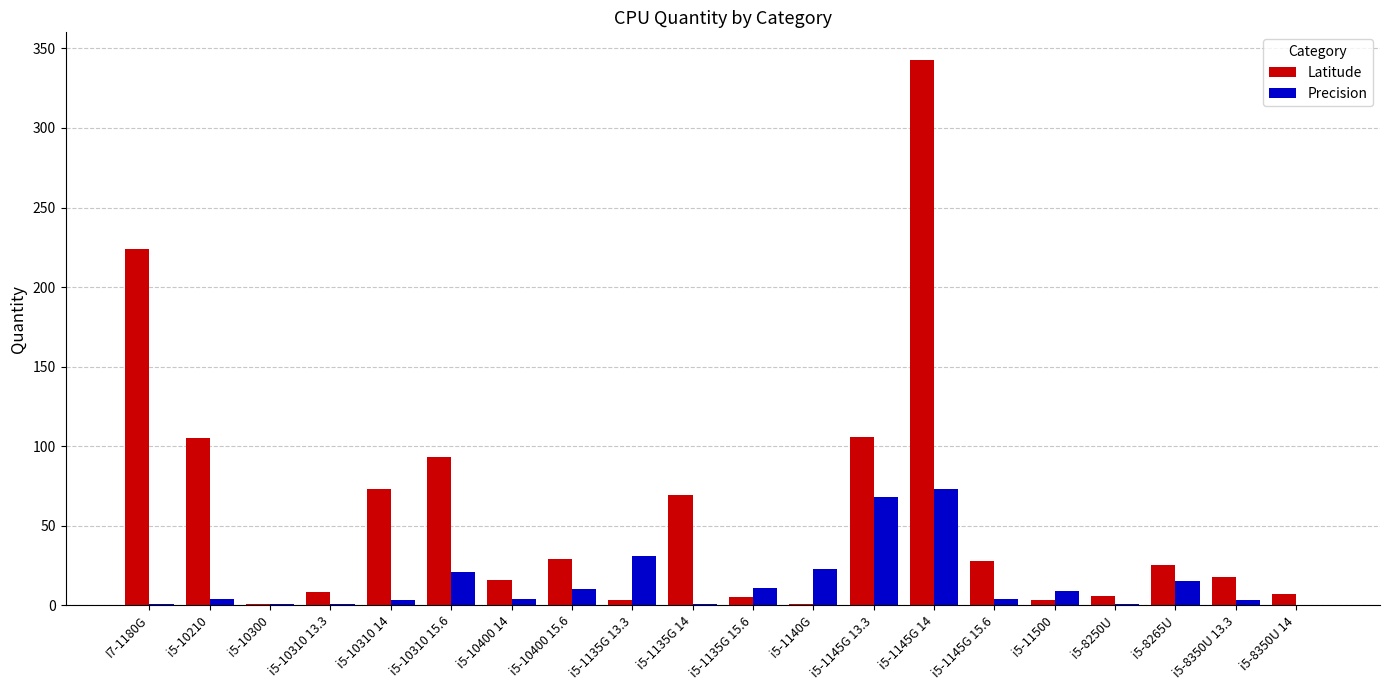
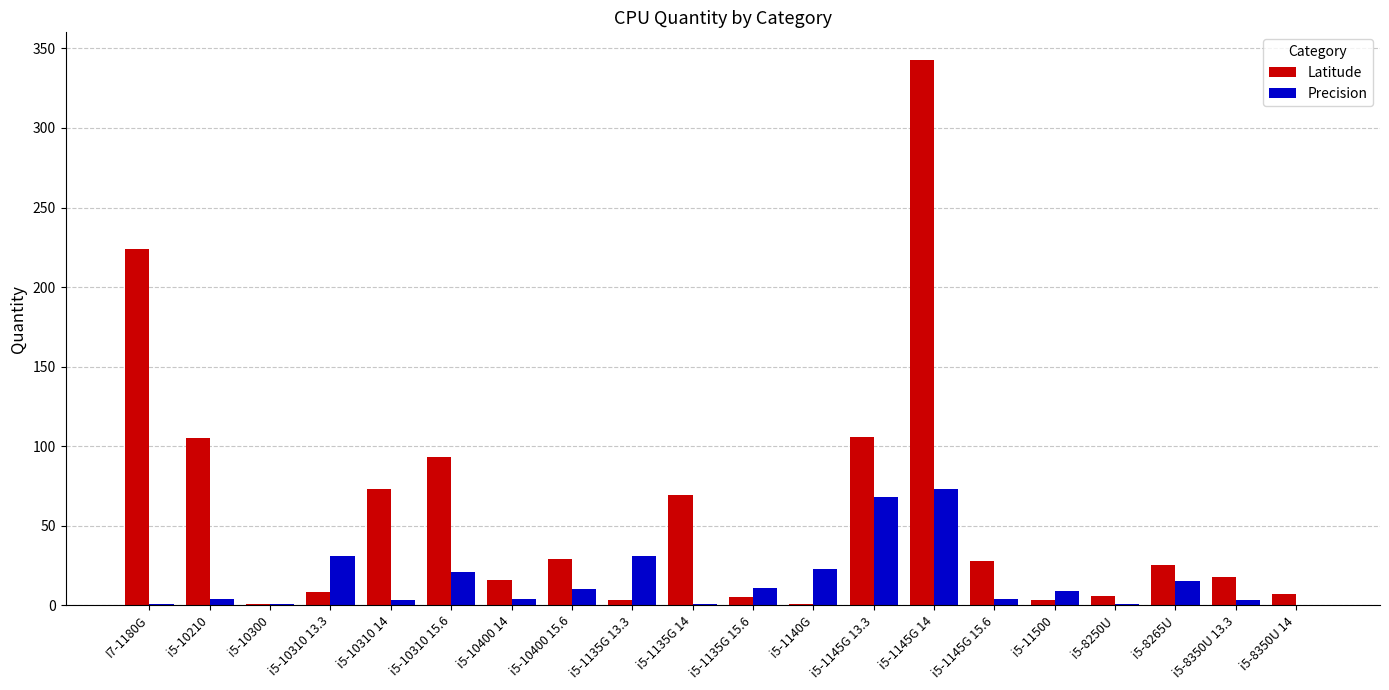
  {
    "Latitude": {
      "I7-1180G": 224,
      "i5-10210": 105,
      "i5-10310 13.3": 8,
      "i5-10310 14": 73,
      "i5-10310 15.6": 93,
      "i5-10400 14": 16,
      "i5-10400 15.6": 29,
      "i5-1135G 13.3": 3,
      "i5-1135G 14": 69,
      "i5-1135G 15.6": 5,
      "i5-1145G 13.3": 106,
      "i5-1145G 14": 343,
      "i5-1145G 15.6": 28,
      "i5-11500": 3,
      "i5-8250U": 6,
      "i5-8265U": 25,
      "i5-8350U 13.3": 18,
      "i5-8350U 14": 7
    },
    "Precision": {
      "i5-10210": 4,
-     "i5-10310 13.3": 1,
+     "i5-10310 13.3": 31,
      "i5-10310 14": 3,
      "i5-10310 15.6": 21,
      "i5-10400 14": 4,
      "i5-10400 15.6": 10,
      "i5-1135G 13.3": 31,
      "i5-1135G 15.6": 11,
      "i5-1140G": 23,
      "i5-1145G 13.3": 68,
      "i5-1145G 14": 73,
      "i5-1145G 15.6": 4,
      "i5-11500": 9,
      "i5-8265U": 15,
      "i5-8350U 13.3": 3,
      "i5-8350U 14": 0
    }
  }
